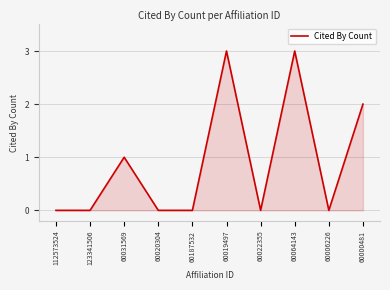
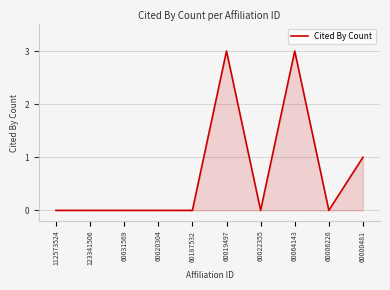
  {
    "112573524": 0,
    "123341506": 0,
-   "60031569": 1,
+   "60031569": 0,
    "60020304": 0,
    "60187532": 0,
    "60019497": 3,
    "60022355": 0,
    "60064143": 3,
    "60006226": 0,
-   "60000481": 2
+   "60000481": 1
  }
